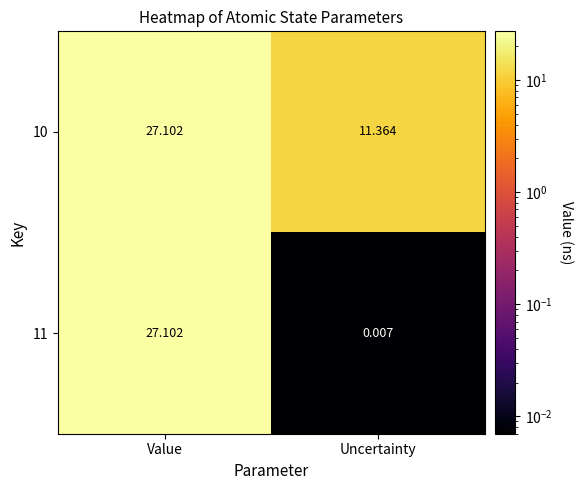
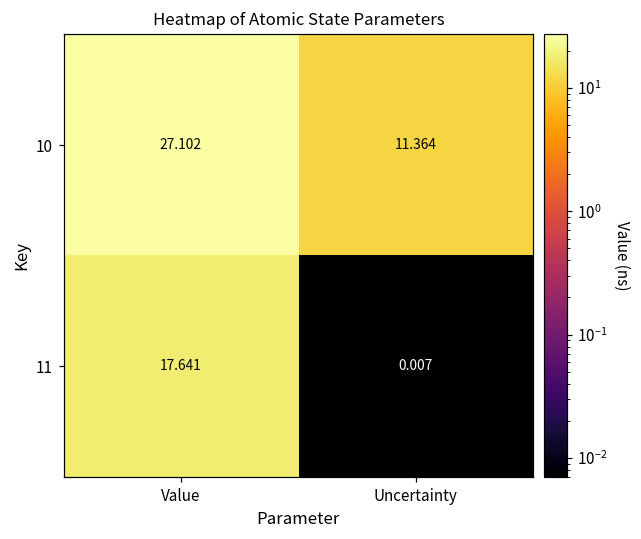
  {
    "10": {
      "Value": 27.102,
      "Uncertainty": 11.364
    },
    "11": {
-     "Value": 27.102,
+     "Value": 17.641,
      "Uncertainty": 0.007
    }
  }
